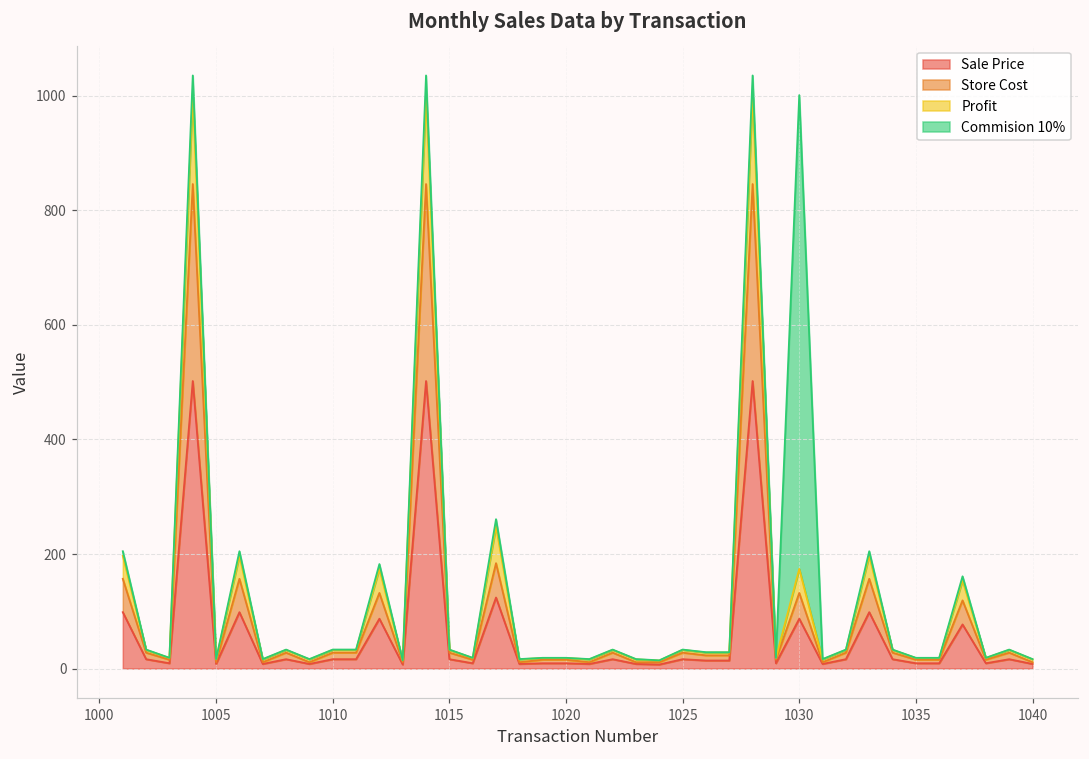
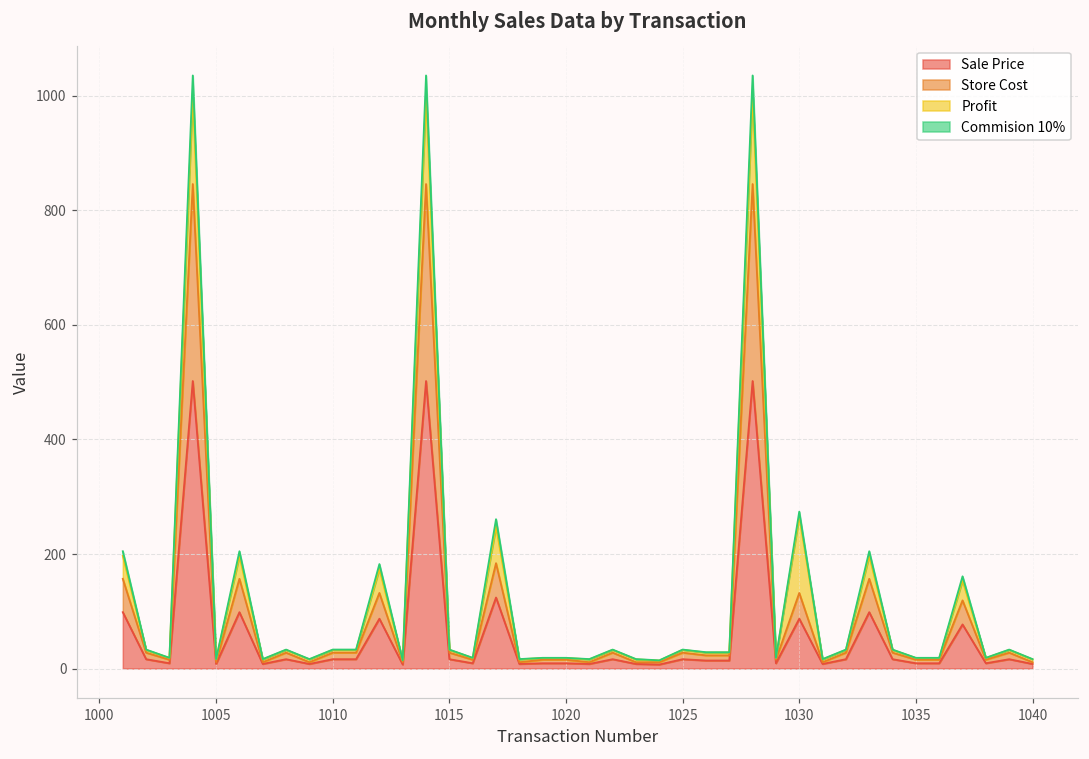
  {
    "Profit": {
-     "1030": 40
+     "1030": 130
    },
    "Commision 10%": {
-     "1030": 830
+     "1030": 10
    }
  }
